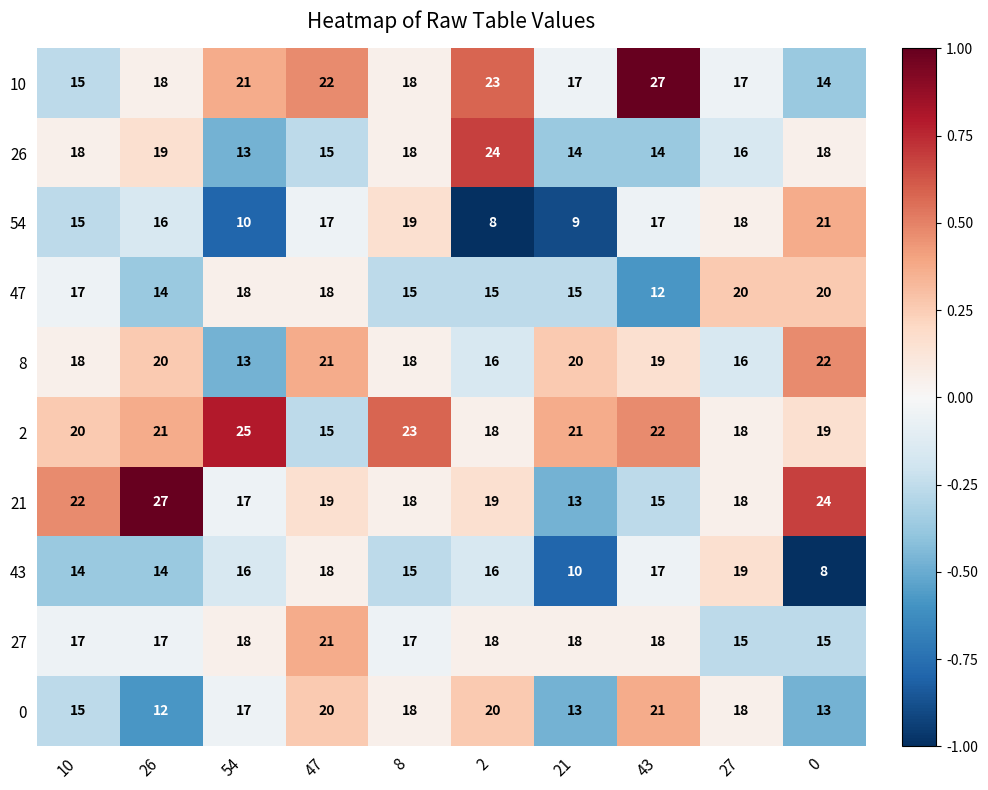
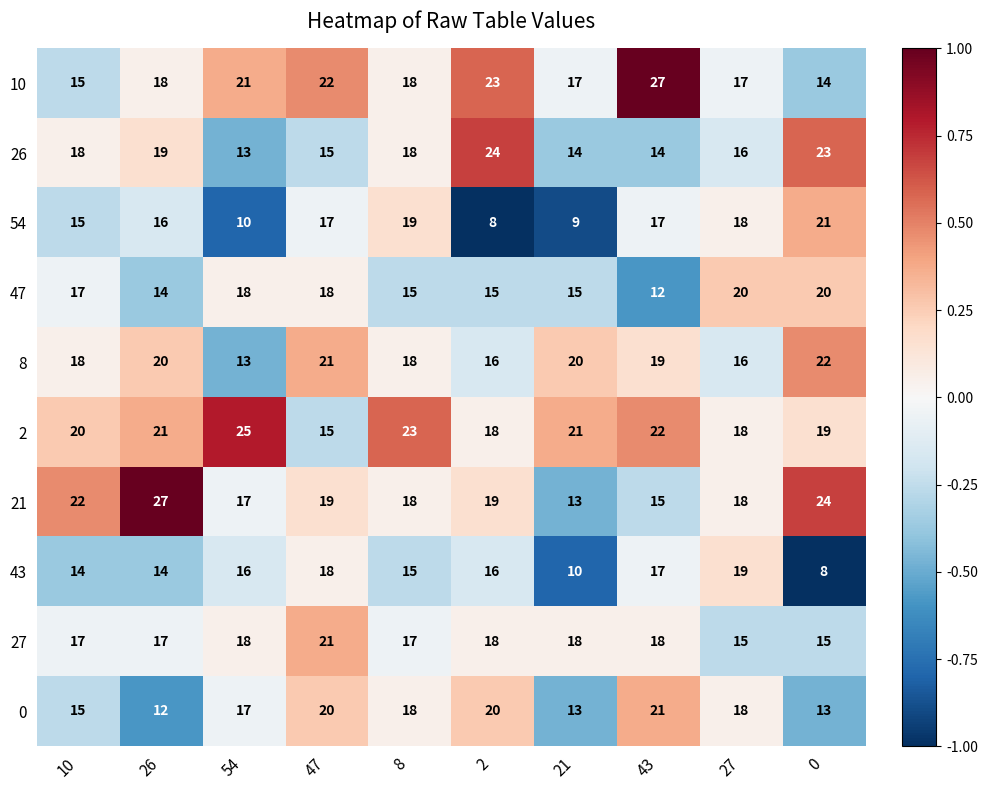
  {
    "10": {
      "10": 15,
      "26": 18,
      "54": 21,
      "47": 22,
      "8": 18,
      "2": 23,
      "21": 17,
      "43": 27,
      "27": 17,
      "0": 14
    },
    "26": {
      "10": 18,
      "26": 19,
      "54": 13,
      "47": 15,
      "8": 18,
      "2": 24,
      "21": 14,
      "43": 14,
      "27": 16,
-     "0": 18
+     "0": 23
    },
    "54": {
      "10": 15,
      "26": 16,
      "54": 10,
      "47": 17,
      "8": 19,
      "2": 8,
      "21": 9,
      "43": 17,
      "27": 18,
      "0": 21
    },
    "47": {
      "10": 17,
      "26": 14,
      "54": 18,
      "47": 18,
      "8": 15,
      "2": 15,
      "21": 15,
      "43": 12,
      "27": 20,
      "0": 20
    },
    "8": {
      "10": 18,
      "26": 20,
      "54": 13,
      "47": 21,
      "8": 18,
      "2": 16,
      "21": 20,
      "43": 19,
      "27": 16,
      "0": 22
    },
    "2": {
      "10": 20,
      "26": 21,
      "54": 25,
      "47": 15,
      "8": 23,
      "2": 18,
      "21": 21,
      "43": 22,
      "27": 18,
      "0": 19
    },
    "21": {
      "10": 22,
      "26": 27,
      "54": 17,
      "47": 19,
      "8": 18,
      "2": 19,
      "21": 13,
      "43": 15,
      "27": 18,
      "0": 24
    },
    "43": {
      "10": 14,
      "26": 14,
      "54": 16,
      "47": 18,
      "8": 15,
      "2": 16,
      "21": 10,
      "43": 17,
      "27": 19,
      "0": 8
    },
    "27": {
      "10": 17,
      "26": 17,
      "54": 18,
      "47": 21,
      "8": 17,
      "2": 18,
      "21": 18,
      "43": 18,
      "27": 15,
      "0": 15
    },
    "0": {
      "10": 15,
      "26": 12,
      "54": 17,
      "47": 20,
      "8": 18,
      "2": 20,
      "21": 13,
      "43": 21,
      "27": 18,
      "0": 13
    }
  }
